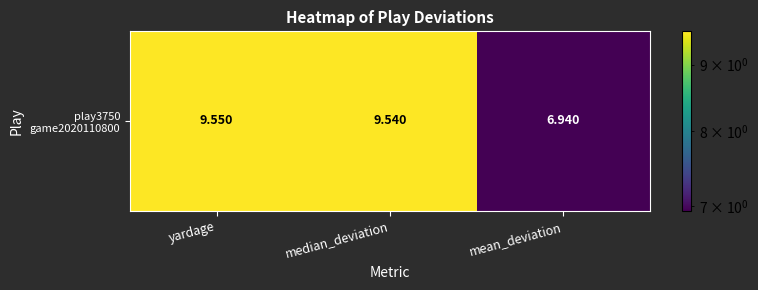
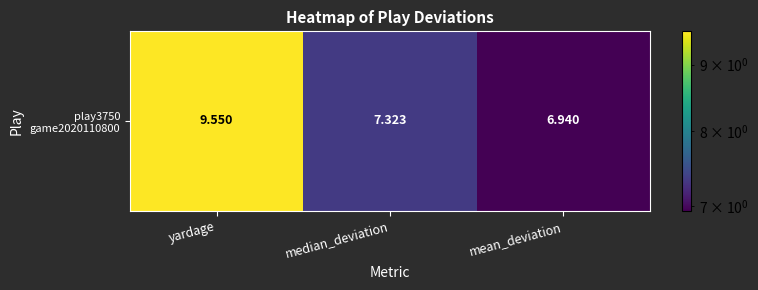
  {
    "play3750 game2020110800": {
      "yardage": 9.550,
-     "median_deviation": 9.540,
+     "median_deviation": 7.323,
      "mean_deviation": 6.940
    }
  }
